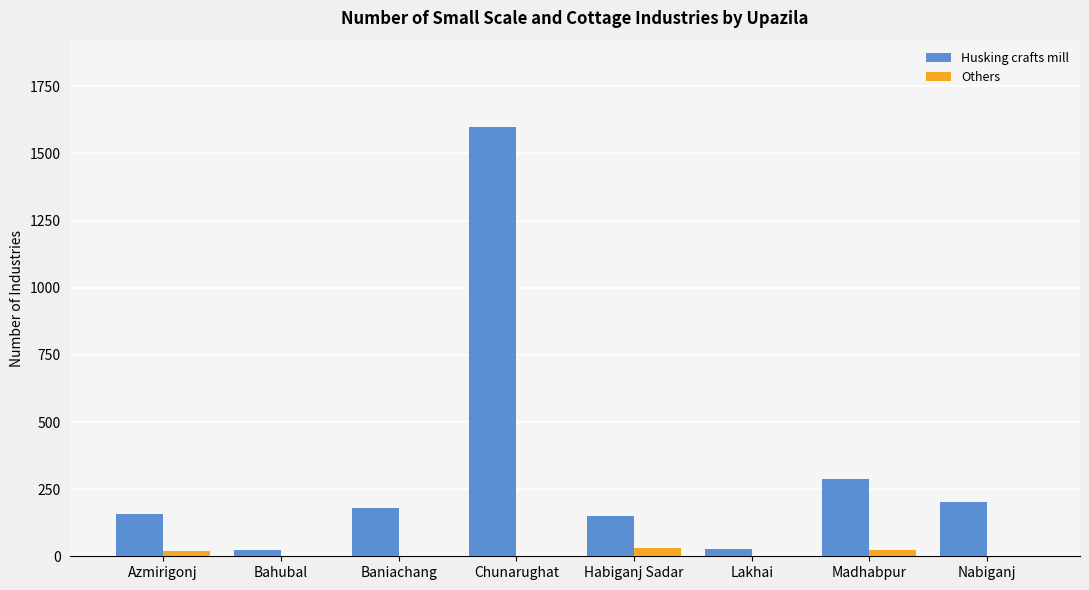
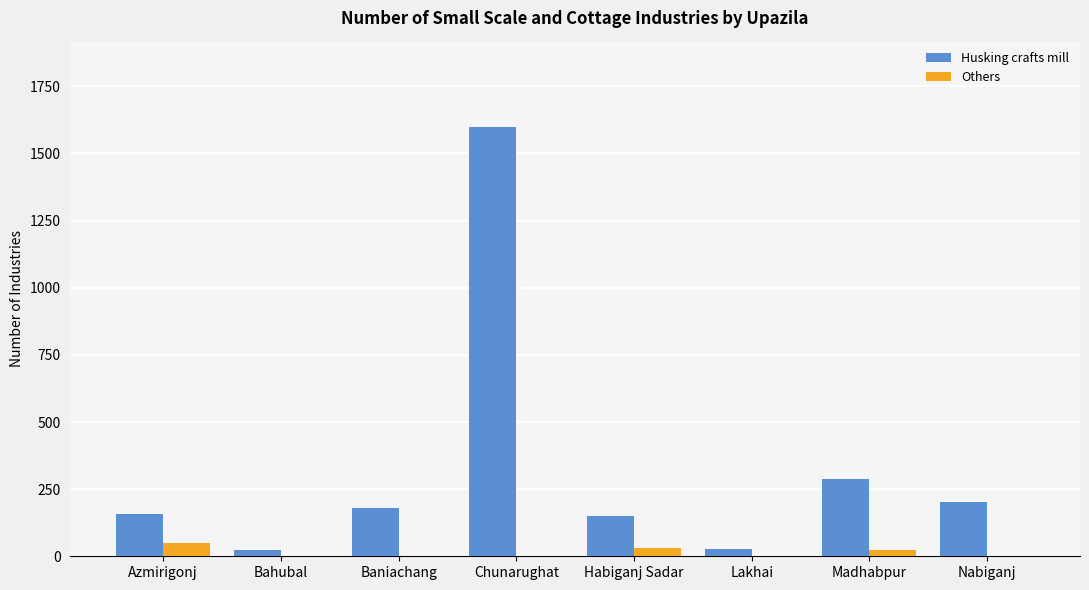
  {
    "Husking crafts mill": {
      "Azmirigonj": 160,
      "Bahubal": 20,
      "Baniachang": 180,
      "Chunarughat": 1600,
      "Habiganj Sadar": 150,
      "Lakhai": 30,
      "Madhabpur": 290,
      "Nabiganj": 200
    },
    "Others": {
-     "Azmirigonj": 20,
+     "Azmirigonj": 50,
      "Bahubal": 0,
      "Baniachang": 0,
      "Chunarughat": 0,
      "Habiganj Sadar": 30,
      "Lakhai": 0,
      "Madhabpur": 30,
      "Nabiganj": 0
    }
  }
